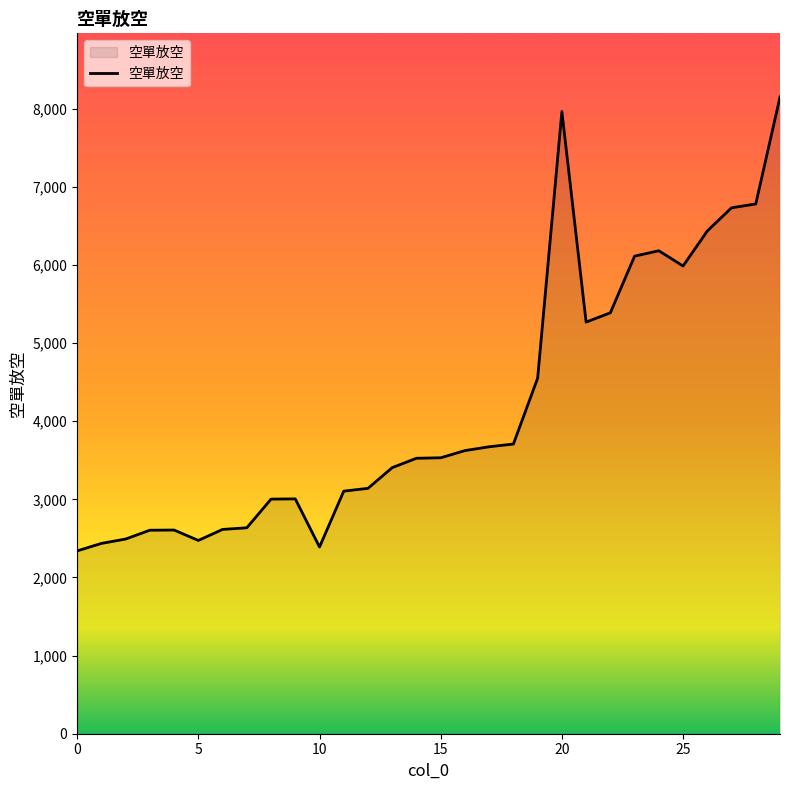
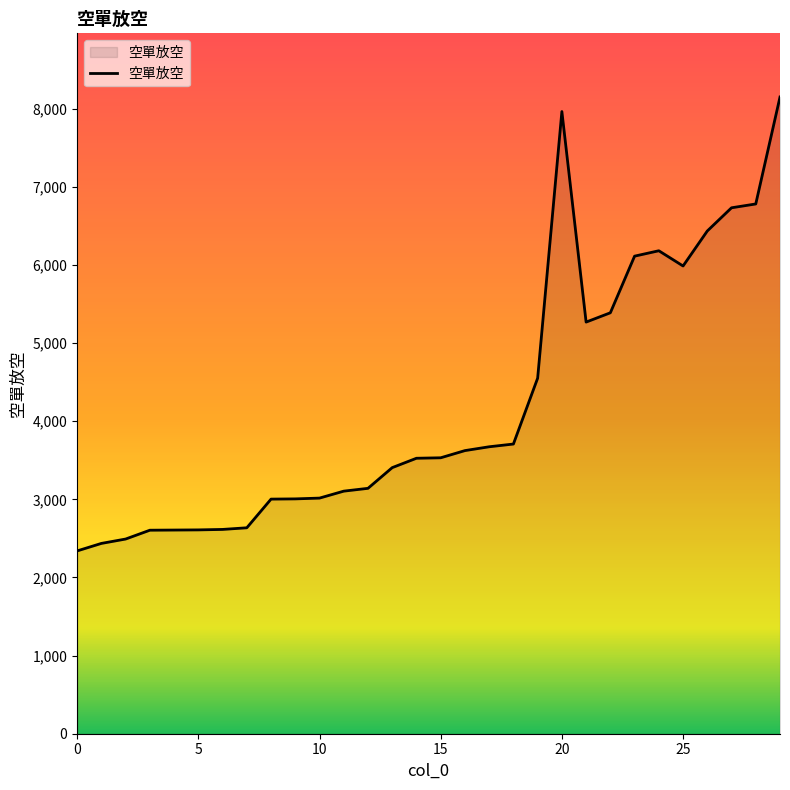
  {
    "0": "2,300",
-   "5": "2,500",
-   "10": "2,400",
+   "5": "2,600",
+   "10": "3,000",
    "15": "3,500",
    "20": "8,000",
    "25": "6,000"
  }
